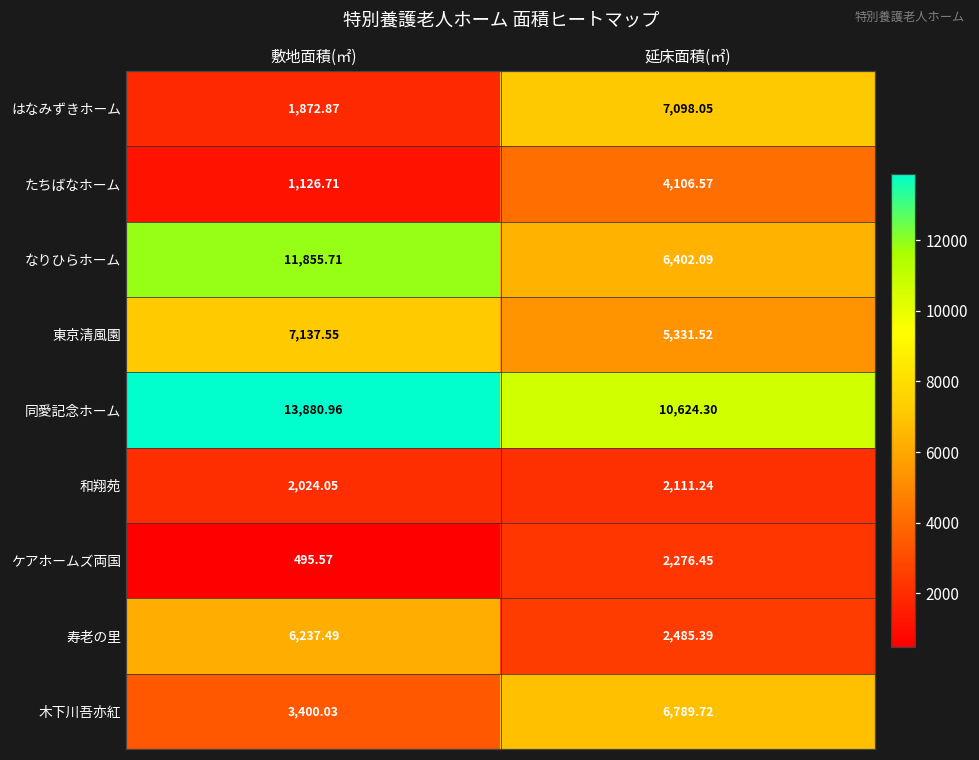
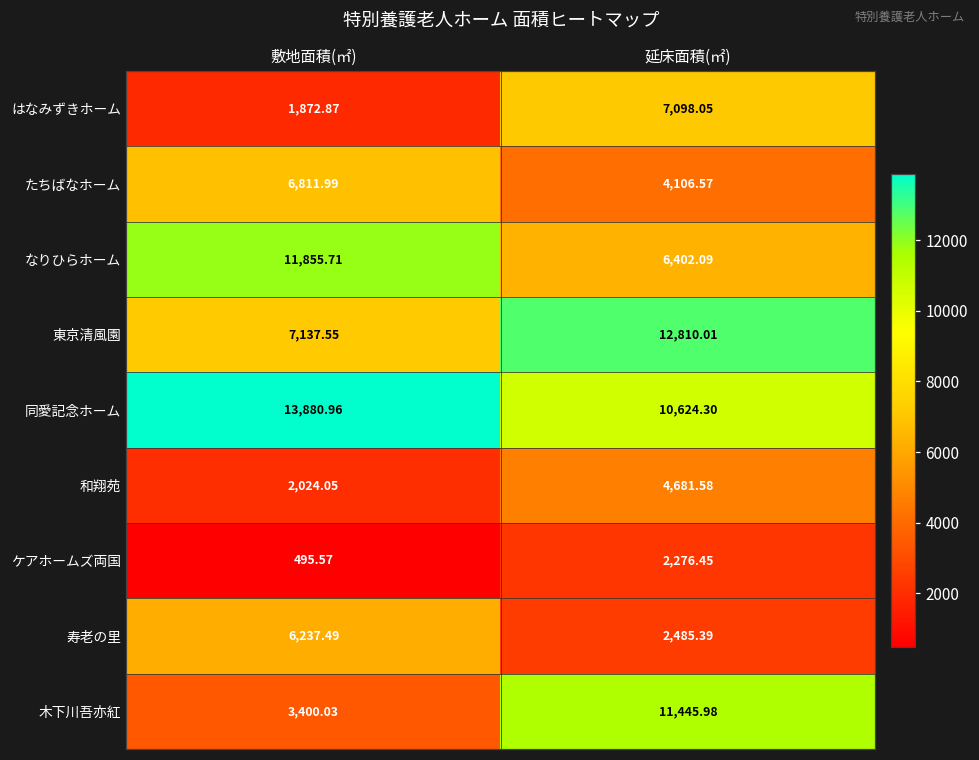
  {
    "はなみずきホーム": {
      "敷地面積(㎡)": "1,872.87",
      "延床面積(㎡)": "7,098.05"
    },
    "たちばなホーム": {
-     "敷地面積(㎡)": "1,126.71",
+     "敷地面積(㎡)": "6,811.99",
      "延床面積(㎡)": "4,106.57"
    },
    "なりひらホーム": {
      "敷地面積(㎡)": "11,855.71",
      "延床面積(㎡)": "6,402.09"
    },
    "東京清風園": {
      "敷地面積(㎡)": "7,137.55",
-     "延床面積(㎡)": "5,331.52"
+     "延床面積(㎡)": "12,810.01"
    },
    "同愛記念ホーム": {
      "敷地面積(㎡)": "13,880.96",
      "延床面積(㎡)": "10,624.30"
    },
    "和翔苑": {
      "敷地面積(㎡)": "2,024.05",
-     "延床面積(㎡)": "2,111.24"
+     "延床面積(㎡)": "4,681.58"
    },
    "ケアホームズ両国": {
      "敷地面積(㎡)": "495.57",
      "延床面積(㎡)": "2,276.45"
    },
    "寿老の里": {
      "敷地面積(㎡)": "6,237.49",
      "延床面積(㎡)": "2,485.39"
    },
    "木下川吾亦紅": {
      "敷地面積(㎡)": "3,400.03",
-     "延床面積(㎡)": "6,789.72"
+     "延床面積(㎡)": "11,445.98"
    }
  }
